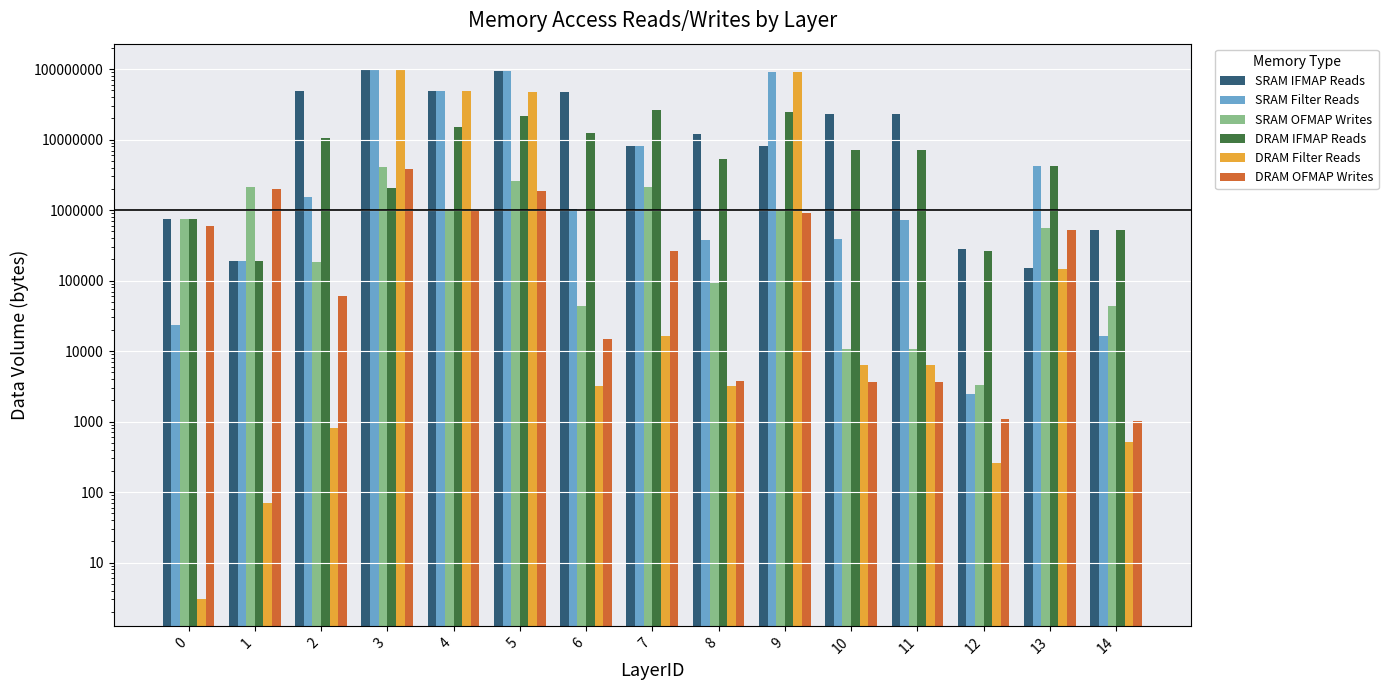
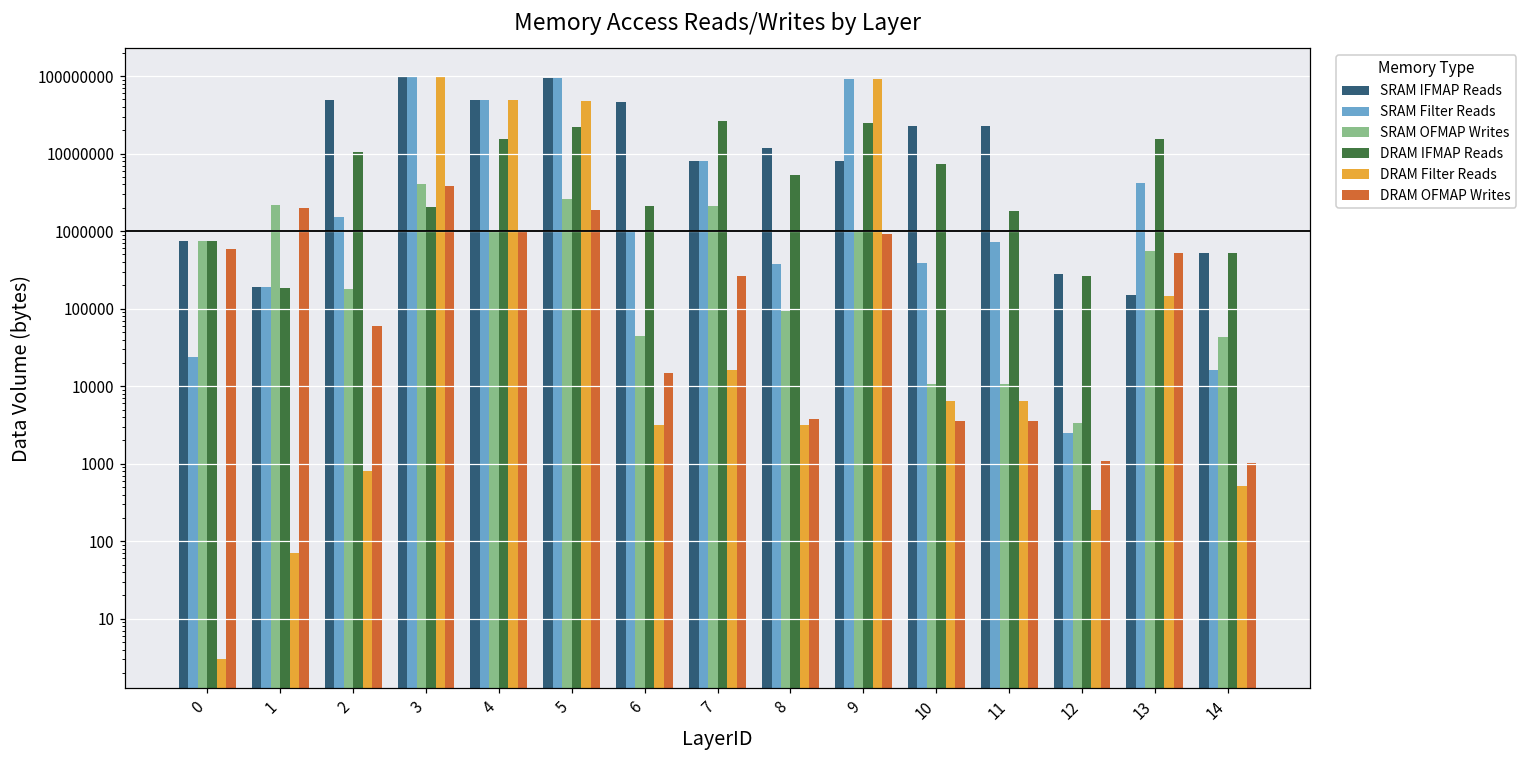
  {
    "SRAM IFMAP Reads": {
      "0": 800000,
      "1": 190000,
      "2": 50000000,
      "3": 100000000,
      "4": 50000000,
      "5": 90000000,
      "6": 50000000,
      "7": 8000000,
      "8": 12000000,
      "9": 8000000,
      "10": 23000000,
      "11": 23000000,
      "12": 280000,
      "13": 150000,
      "14": 500000
    },
    "SRAM Filter Reads": {
      "0": 24000,
      "1": 190000,
      "2": 1500000,
      "3": 100000000,
      "4": 50000000,
      "5": 90000000,
      "6": 1000000,
      "7": 8000000,
      "8": 400000,
      "9": 90000000,
      "10": 400000,
      "11": 700000,
      "12": 2500,
      "13": 4000000,
      "14": 16000
    },
    "SRAM OFMAP Writes": {
      "0": 800000,
      "1": 2100000,
      "2": 180000,
      "3": 4000000,
      "4": 1000000,
      "5": 2600000,
      "6": 40000,
      "7": 2100000,
      "8": 90000,
      "9": 1000000,
      "10": 11000,
      "11": 11000,
      "12": 3000,
      "13": 600000,
      "14": 40000
    },
    "DRAM IFMAP Reads": {
      "0": 800000,
      "1": 190000,
      "2": 10000000,
      "3": 2100000,
      "4": 15000000,
      "5": 22000000,
-     "6": 12000000,
+     "6": 2100000,
      "7": 26000000,
      "8": 5000000,
      "9": 25000000,
      "10": 7000000,
-     "11": 7000000,
+     "11": 1800000,
      "12": 260000,
-     "13": 4000000,
+     "13": 15000000,
      "14": 500000
    },
    "DRAM Filter Reads": {
      "0": 3,
      "1": 70,
      "2": 800,
      "3": 100000000,
      "4": 50000000,
      "5": 50000000,
      "6": 3000,
      "7": 16000,
      "8": 3000,
      "9": 90000000,
      "10": 6000,
      "11": 6000,
      "12": 260,
      "13": 150000,
      "14": 500
    },
    "DRAM OFMAP Writes": {
      "0": 600000,
      "1": 2000000,
      "2": 60000,
      "3": 4000000,
      "4": 1000000,
      "5": 1900000,
      "6": 15000,
      "7": 270000,
      "8": 4000,
      "9": 900000,
      "10": 4000,
      "11": 4000,
      "12": 1100,
      "13": 500000,
      "14": 1000
    }
  }
